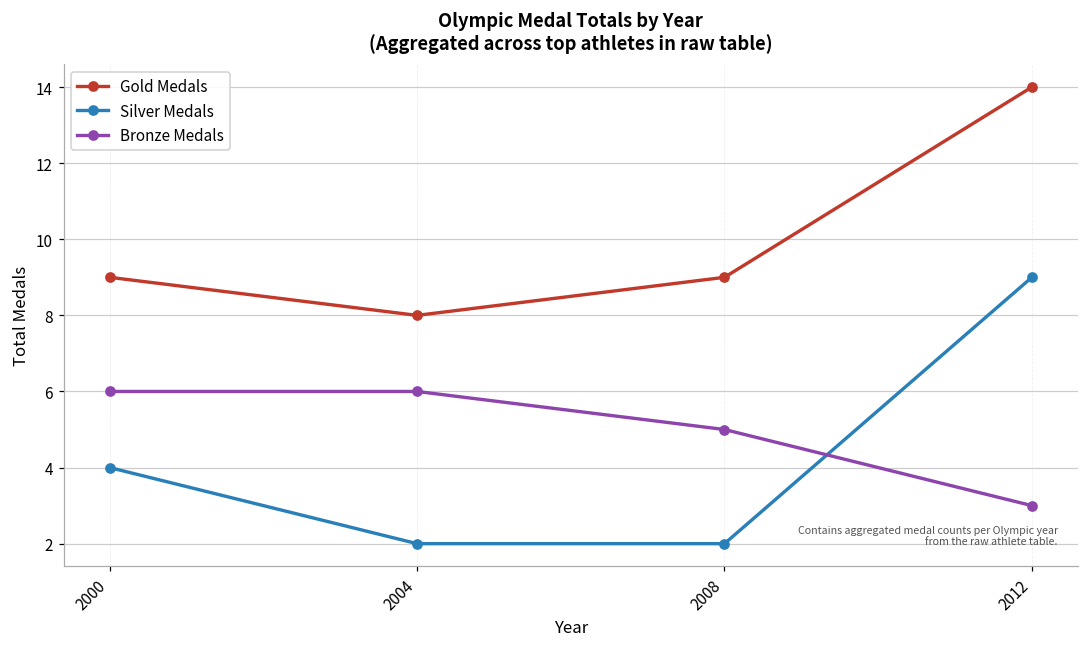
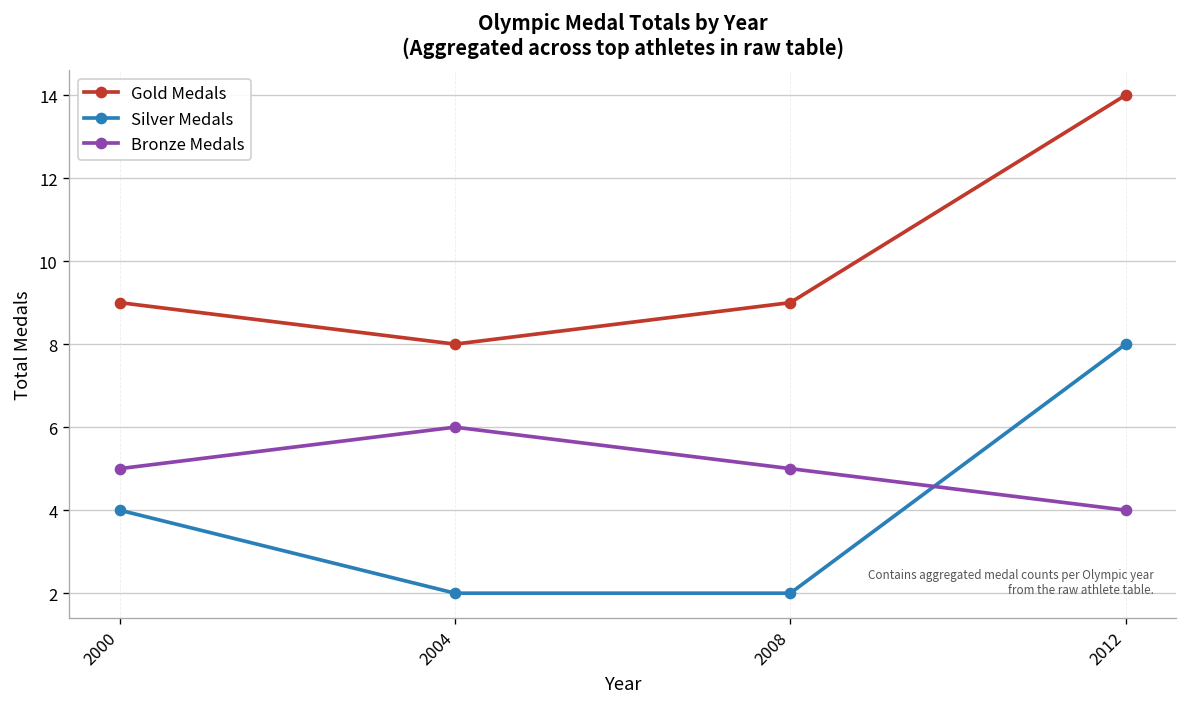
  {
    "Gold Medals": {
      "2000": 9,
      "2004": 8,
      "2008": 9,
      "2012": 14
    },
    "Silver Medals": {
      "2000": 4,
      "2004": 2,
      "2008": 2,
-     "2012": 9
+     "2012": 8
    },
    "Bronze Medals": {
-     "2000": 6,
+     "2000": 5,
      "2004": 6,
      "2008": 5,
-     "2012": 3
+     "2012": 4
    }
  }
